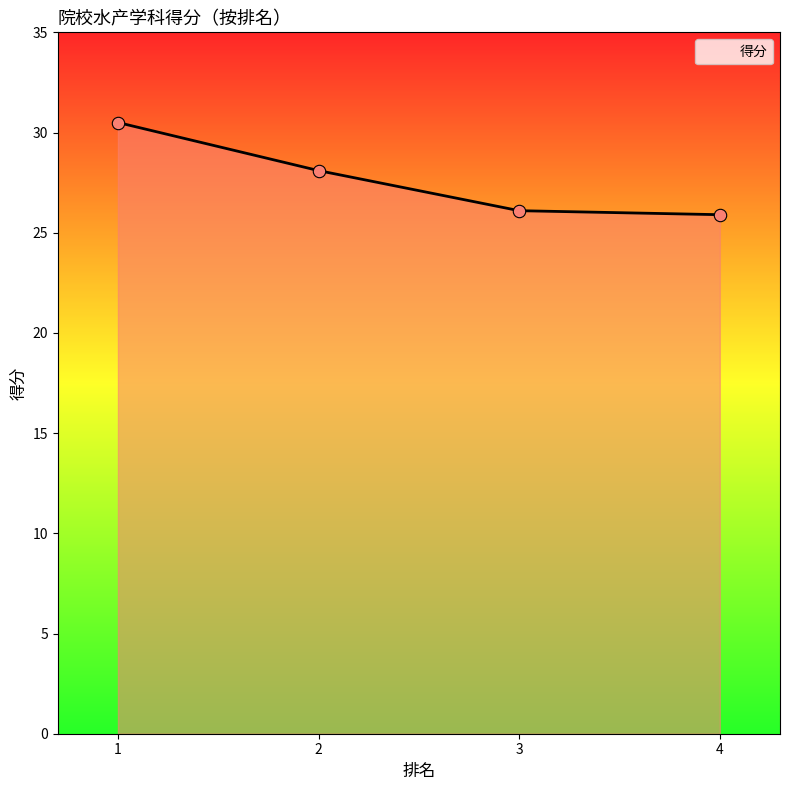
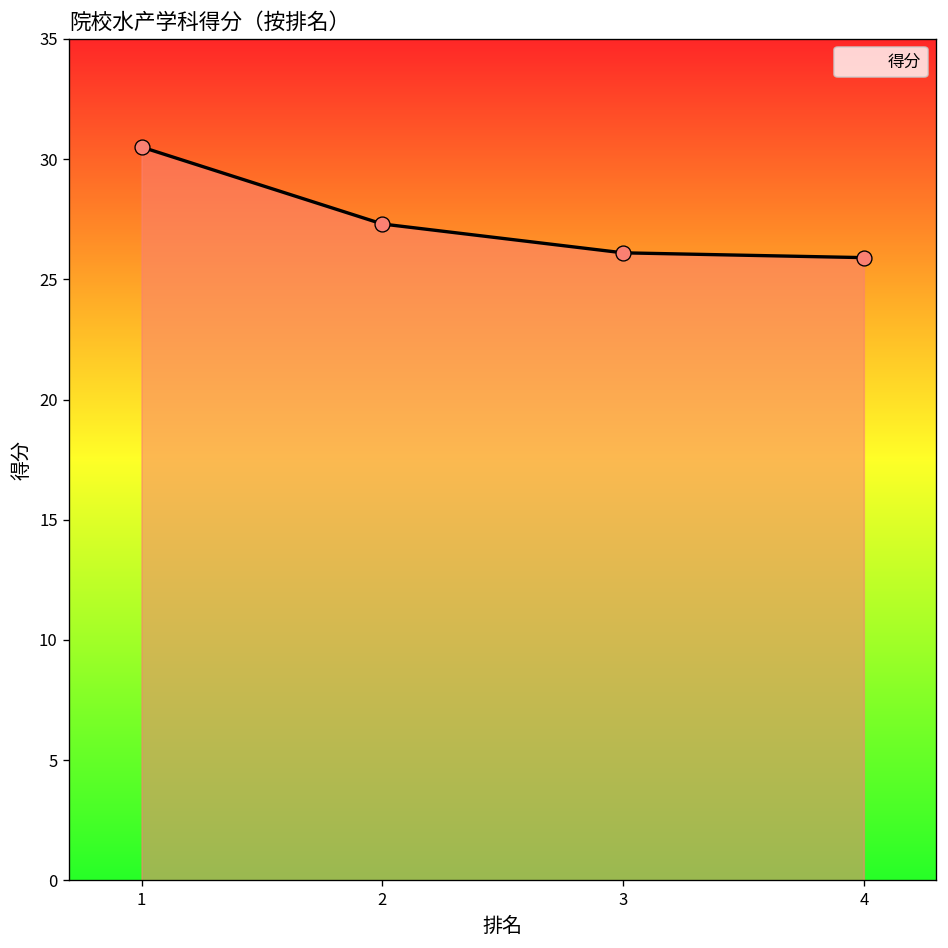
  {
    "1": 30.5,
-   "2": 28.1,
+   "2": 27.3,
    "3": 26.1,
    "4": 25.9
  }
